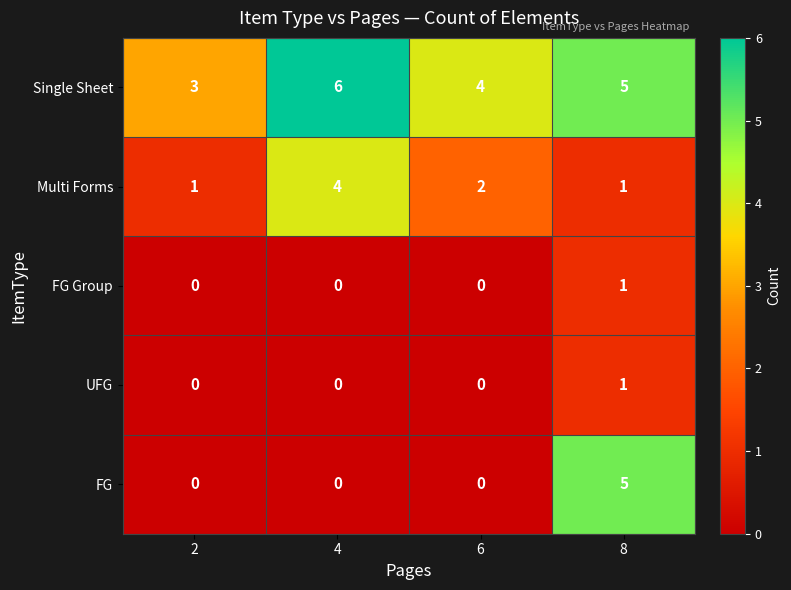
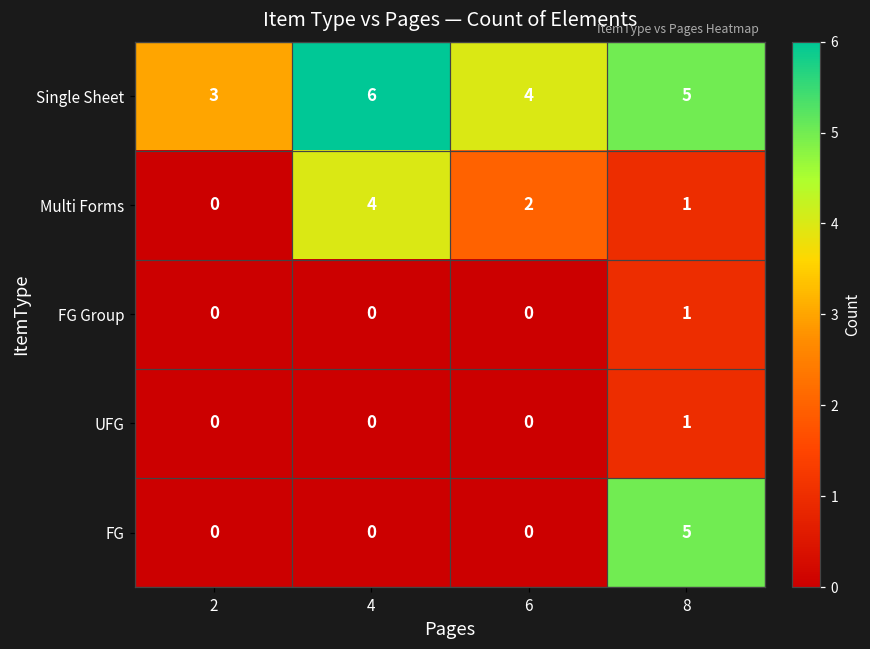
  {
    "Single Sheet": {
      "2": 3,
      "4": 6,
      "6": 4,
      "8": 5
    },
    "Multi Forms": {
-     "2": 1,
+     "2": 0,
      "4": 4,
      "6": 2,
      "8": 1
    },
    "FG Group": {
      "2": 0,
      "4": 0,
      "6": 0,
      "8": 1
    },
    "UFG": {
      "2": 0,
      "4": 0,
      "6": 0,
      "8": 1
    },
    "FG": {
      "2": 0,
      "4": 0,
      "6": 0,
      "8": 5
    }
  }
